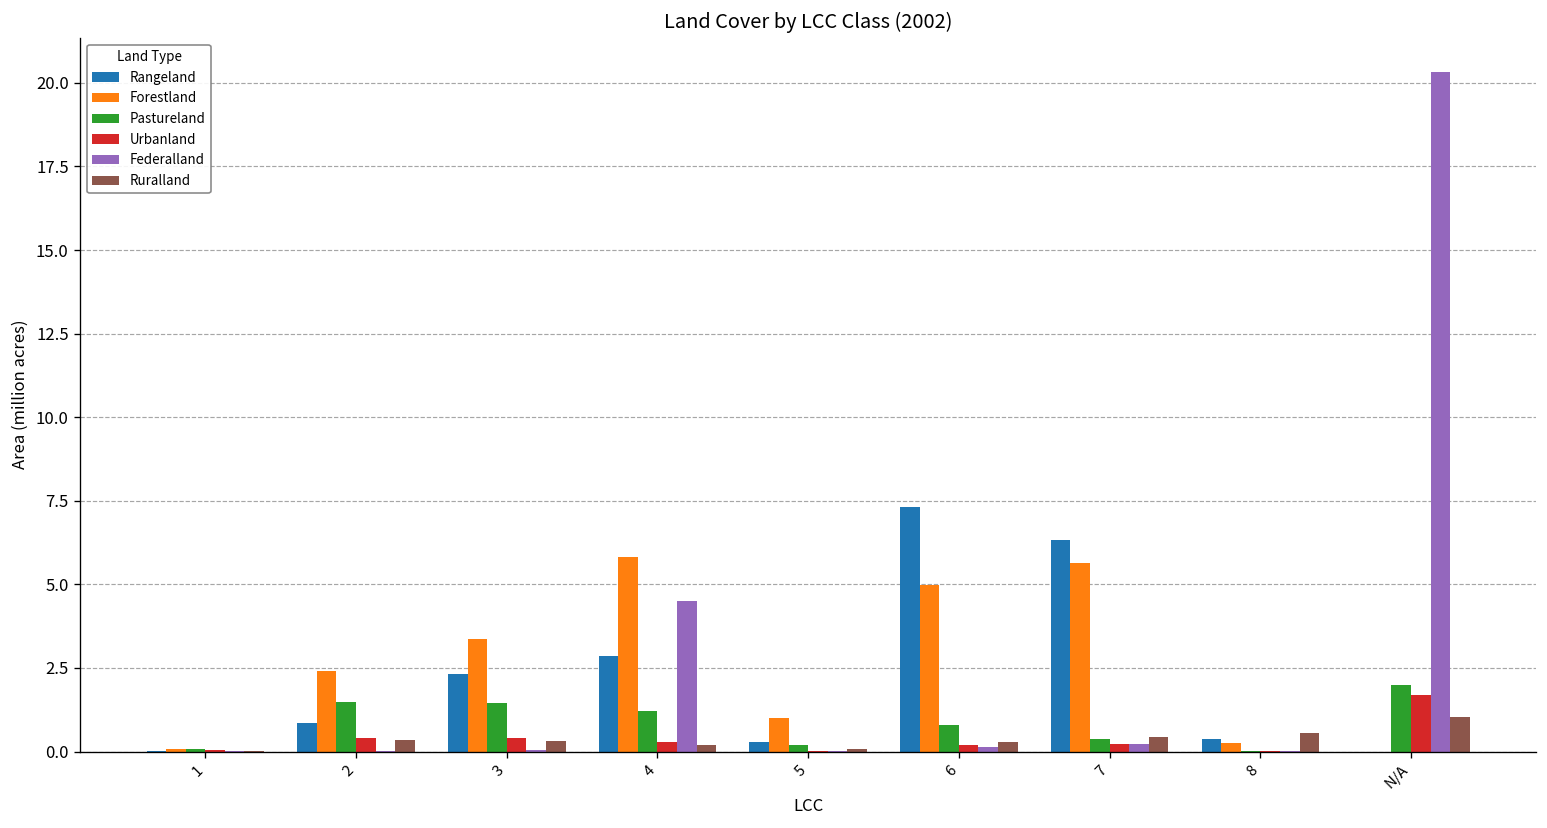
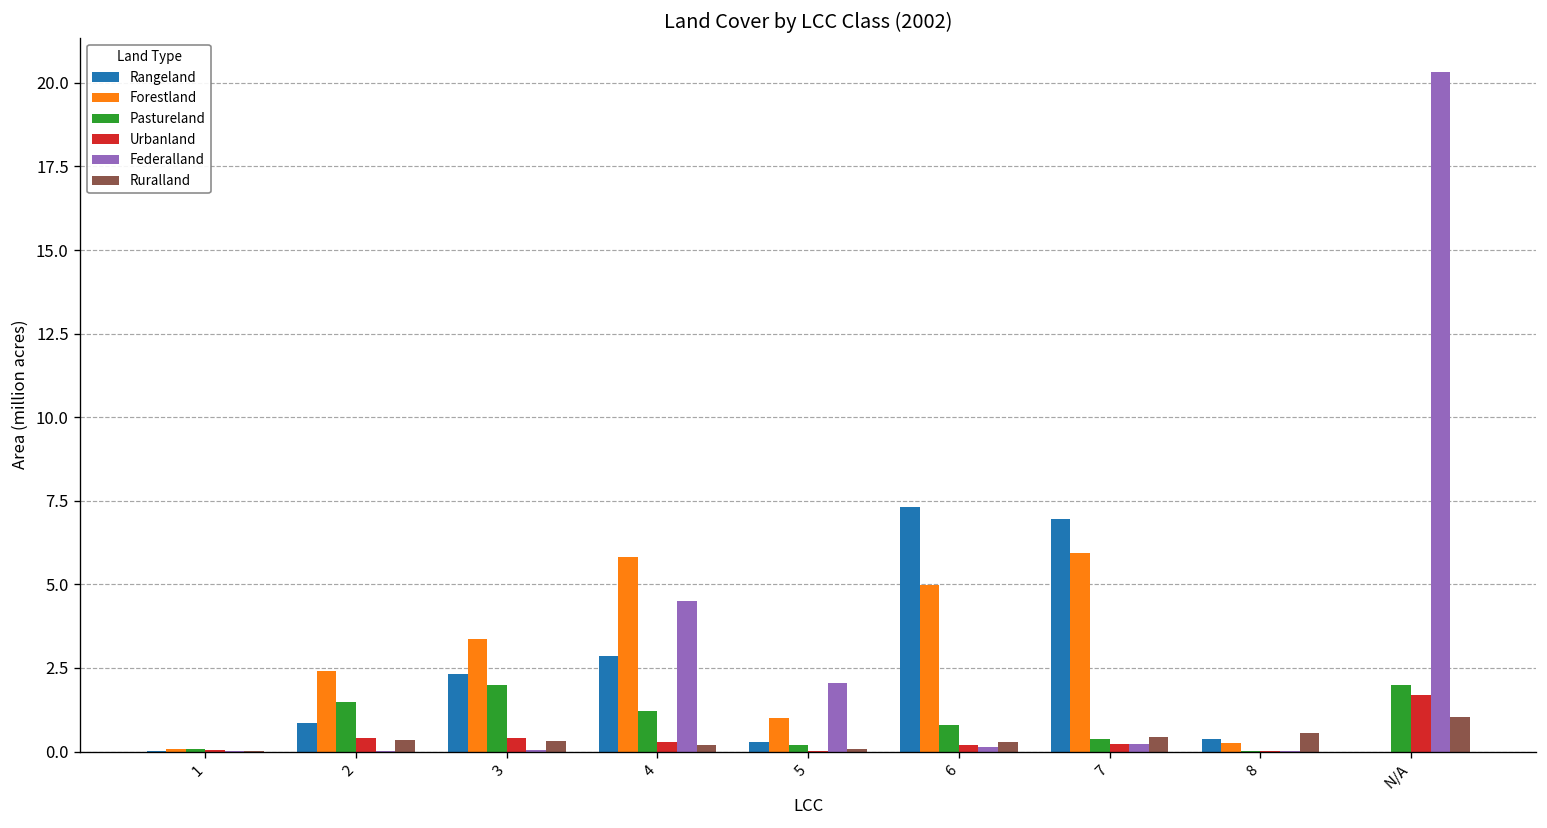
  {
    "Rangeland": {
      "2": 0.9,
      "3": 2.3,
      "4": 2.9,
      "5": 0.3,
      "6": 7.3,
-     "7": 6.3,
+     "7": 7.0,
      "8": 0.4,
      "N/A": 0.0
    },
    "Forestland": {
      "2": 2.4,
      "3": 3.4,
      "4": 5.8,
      "5": 1.0,
      "6": 5.0,
-     "7": 5.6,
+     "7": 6.0,
      "8": 0.2,
      "N/A": 0.0
    },
    "Pastureland": {
      "2": 1.5,
-     "3": 1.5,
+     "3": 2.0,
      "4": 1.2,
      "5": 0.2,
      "6": 0.8,
      "7": 0.4,
      "N/A": 2.0
    },
    "Urbanland": {
      "2": 0.4,
      "3": 0.4,
      "4": 0.3,
      "6": 0.2,
      "7": 0.2,
      "N/A": 1.7
    },
    "Federalland": {
      "4": 4.5,
-     "5": 0.0,
+     "5": 2.0,
      "6": 0.1,
      "7": 0.2,
      "N/A": 20.3
    },
    "Ruralland": {
      "2": 0.4,
      "3": 0.3,
      "4": 0.2,
      "5": 0.1,
      "6": 0.3,
      "7": 0.4,
      "8": 0.6,
      "N/A": 1.0
    }
  }
